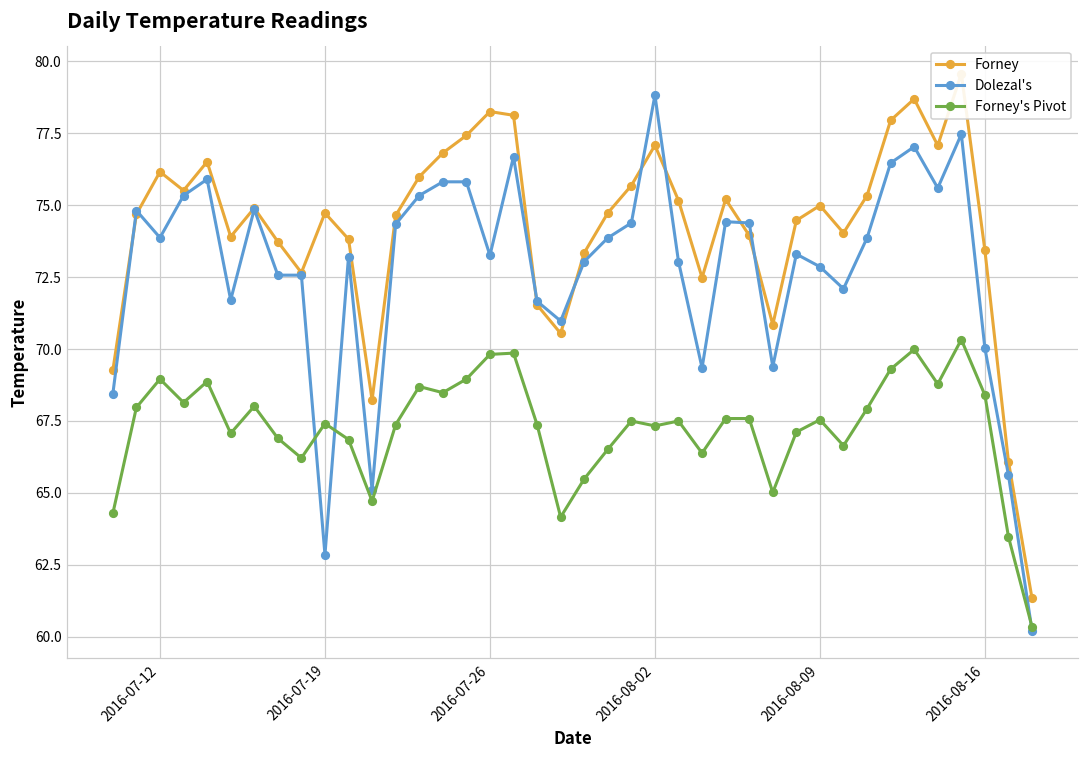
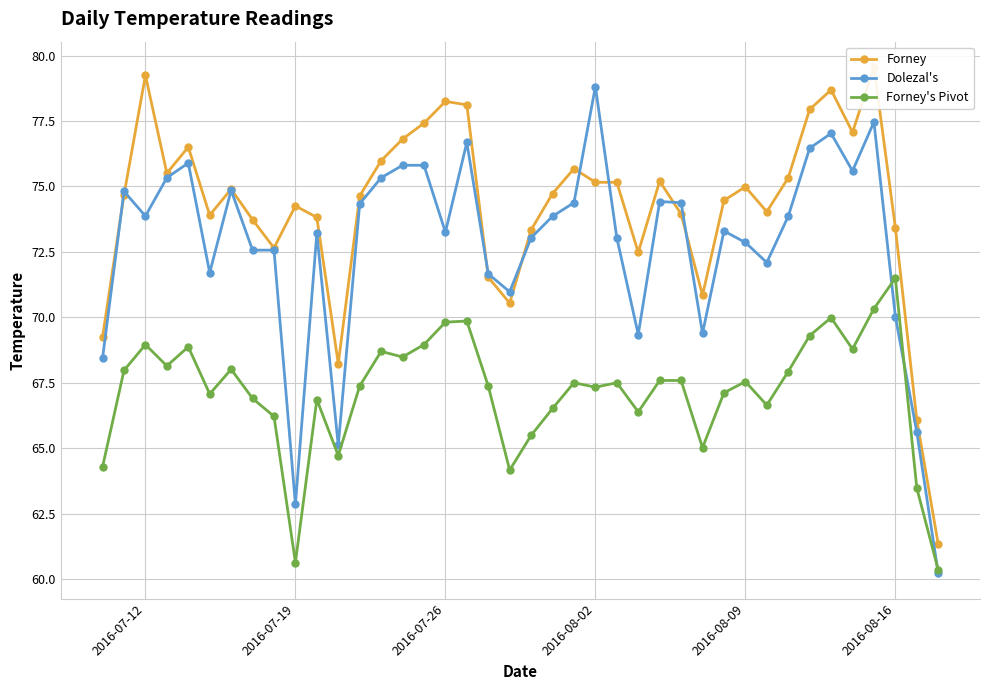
  {
    "Forney": {
-     "2016-07-12": 76.2,
-     "2016-07-19": 74.7,
+     "2016-07-12": 79.3,
+     "2016-07-19": 74.3,
      "2016-07-26": 78.3,
-     "2016-08-02": 77.1,
+     "2016-08-02": 75.2,
      "2016-08-09": 75.0,
      "2016-08-16": 73.4
    },
    "Dolezal's": {
      "2016-07-12": 73.9,
      "2016-07-19": 62.9,
      "2016-07-26": 73.3,
      "2016-08-02": 78.8,
      "2016-08-09": 72.9,
      "2016-08-16": 70.0
    },
    "Forney's Pivot": {
      "2016-07-12": 69.0,
-     "2016-07-19": 67.4,
+     "2016-07-19": 60.6,
      "2016-07-26": 69.8,
      "2016-08-02": 67.3,
      "2016-08-09": 67.5,
-     "2016-08-16": 68.4
+     "2016-08-16": 71.5
    }
  }
